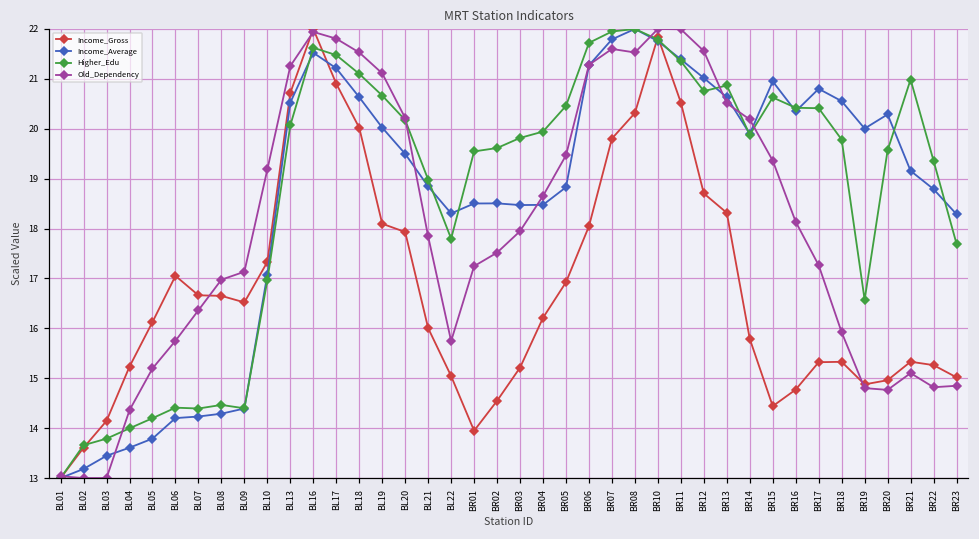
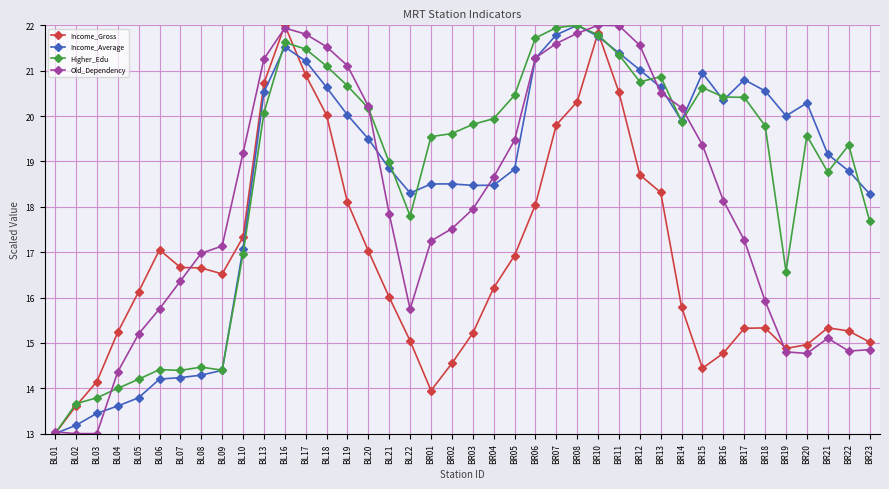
  {
    "Income_Gross": {
      "BL03": 14.1,
      "BL04": 15.2,
      "BL05": 16.1,
      "BL06": 17.1,
      "BL07": 16.7,
      "BL08": 16.7,
      "BL09": 16.5,
      "BL10": 17.3,
      "BL13": 20.7,
      "BL16": 22.0,
      "BL17": 20.9,
      "BL18": 20.0,
      "BL19": 18.1,
-     "BL20": 17.9,
+     "BL20": 17.0,
      "BL21": 16.0,
      "BL22": 15.0,
      "BR01": 13.9,
      "BR02": 14.5,
      "BR03": 15.2,
      "BR04": 16.2,
      "BR05": 16.9,
      "BR06": 18.0,
      "BR07": 19.8,
      "BR08": 20.3,
      "BR11": 20.5,
      "BR12": 18.7,
      "BR13": 18.3,
      "BR14": 15.8,
      "BR15": 14.4,
      "BR16": 14.8,
      "BR17": 15.3,
      "BR18": 15.3,
      "BR19": 14.9,
      "BR20": 15.0,
      "BR21": 15.3,
      "BR22": 15.3,
      "BR23": 15.0
    },
    "Income_Average": {
      "BL02": 13.2,
      "BL03": 13.4,
      "BL04": 13.6,
      "BL05": 13.8,
      "BL06": 14.2,
      "BL07": 14.2,
      "BL08": 14.3,
      "BL10": 17.1,
      "BL13": 20.5,
      "BL16": 21.5,
      "BL17": 21.2,
      "BL18": 20.6,
      "BL19": 20.0,
      "BL20": 19.5,
      "BL21": 18.8,
      "BL22": 18.3,
      "BR01": 18.5,
      "BR02": 18.5,
      "BR03": 18.5,
      "BR04": 18.5,
      "BR05": 18.8,
      "BR07": 21.8,
      "BR12": 21.0,
      "BR13": 20.6,
      "BR15": 20.9,
      "BR16": 20.4,
      "BR17": 20.8,
      "BR18": 20.6,
      "BR19": 20.0,
      "BR20": 20.3,
      "BR21": 19.2,
      "BR22": 18.8,
      "BR23": 18.3
    },
    "Higher_Edu": {
      "BL03": 13.8,
      "BL04": 14.0,
      "BL05": 14.2,
      "BL06": 14.4,
      "BL07": 14.4,
      "BL08": 14.5,
      "BL10": 17.0,
      "BL13": 20.1,
      "BL16": 21.6,
      "BL17": 21.5,
      "BL18": 21.1,
      "BL19": 20.7,
      "BL21": 19.0,
      "BL22": 17.8,
      "BR01": 19.5,
      "BR02": 19.6,
      "BR03": 19.8,
      "BR04": 19.9,
      "BR05": 20.5,
      "BR06": 21.7,
      "BR07": 21.9,
      "BR12": 20.8,
      "BR13": 20.9,
      "BR15": 20.6,
      "BR16": 20.4,
      "BR17": 20.4,
      "BR18": 19.8,
      "BR19": 16.6,
      "BR20": 19.6,
-     "BR21": 21.0,
+     "BR21": 18.8,
      "BR22": 19.4,
      "BR23": 17.7
    },
    "Old_Dependency": {
      "BL02": 13.0,
      "BL03": 13.0,
      "BL04": 14.4,
      "BL05": 15.2,
      "BL06": 15.8,
      "BL07": 16.4,
      "BL08": 17.0,
      "BL09": 17.1,
      "BL10": 19.2,
      "BL13": 21.3,
      "BL16": 21.9,
      "BL17": 21.8,
      "BL18": 21.5,
      "BL19": 21.1,
      "BL21": 17.8,
      "BL22": 15.7,
      "BR01": 17.2,
      "BR02": 17.5,
      "BR03": 17.9,
      "BR04": 18.7,
      "BR05": 19.5,
      "BR07": 21.6,
-     "BR08": 21.5,
+     "BR08": 21.8,
      "BR10": 22.0,
      "BR11": 22.0,
      "BR12": 21.6,
      "BR13": 20.5,
      "BR14": 20.2,
      "BR15": 19.4,
      "BR16": 18.1,
      "BR17": 17.3,
      "BR18": 15.9,
      "BR19": 14.8,
      "BR20": 14.8,
      "BR21": 15.1,
      "BR22": 14.8,
      "BR23": 14.8
    }
  }
